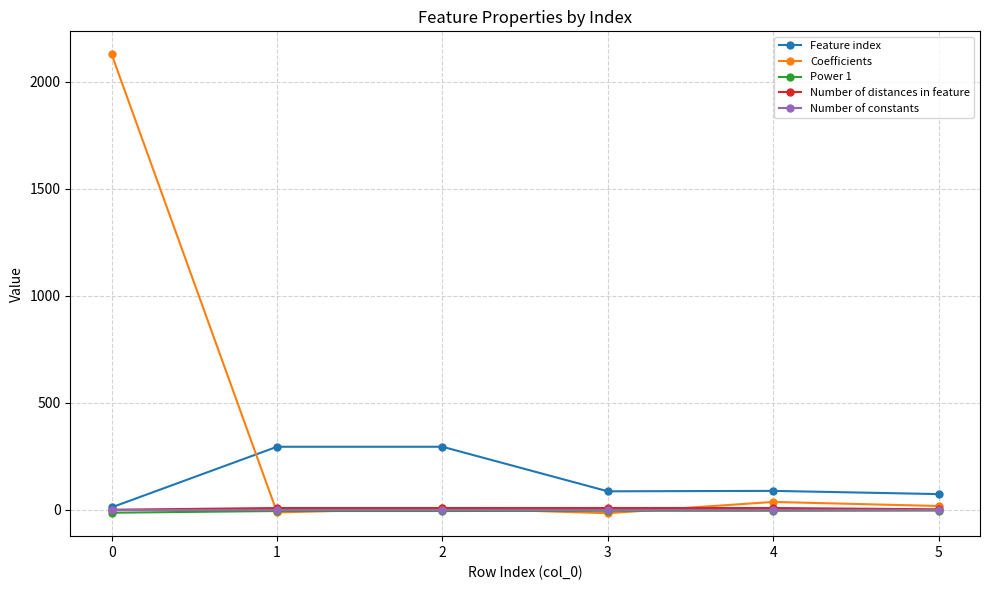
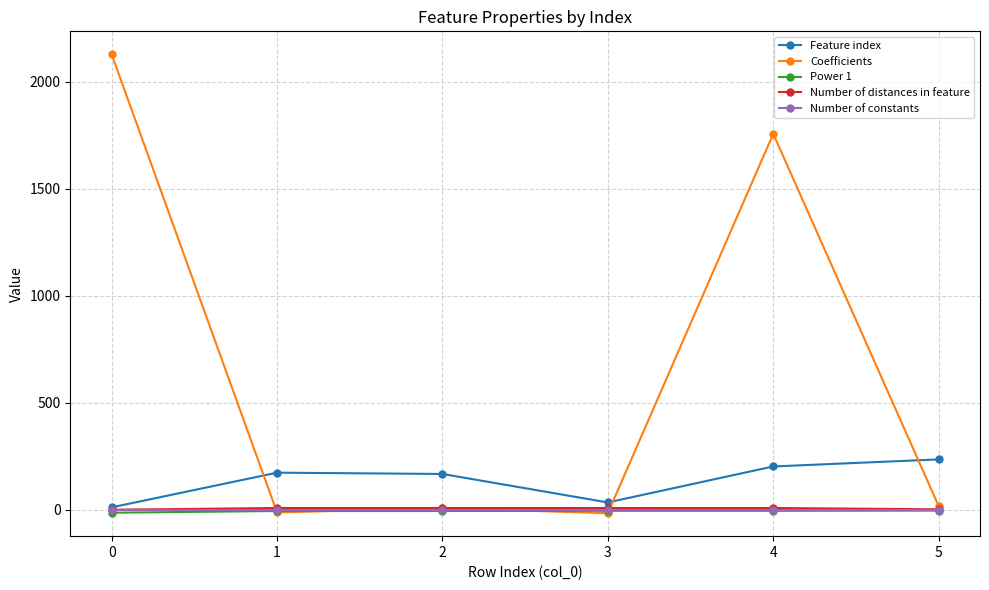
  {
    "Feature index": {
-     "1": 300,
-     "2": 300,
-     "3": 90,
-     "4": 90,
-     "5": 70
+     "1": 170,
+     "2": 170,
+     "3": 40,
+     "4": 200,
+     "5": 240
    },
    "Coefficients": {
      "0": 2130,
-     "4": 40,
+     "4": 1760,
      "5": 20
    },
    "Power 1": {
      "0": -10
    }
  }
